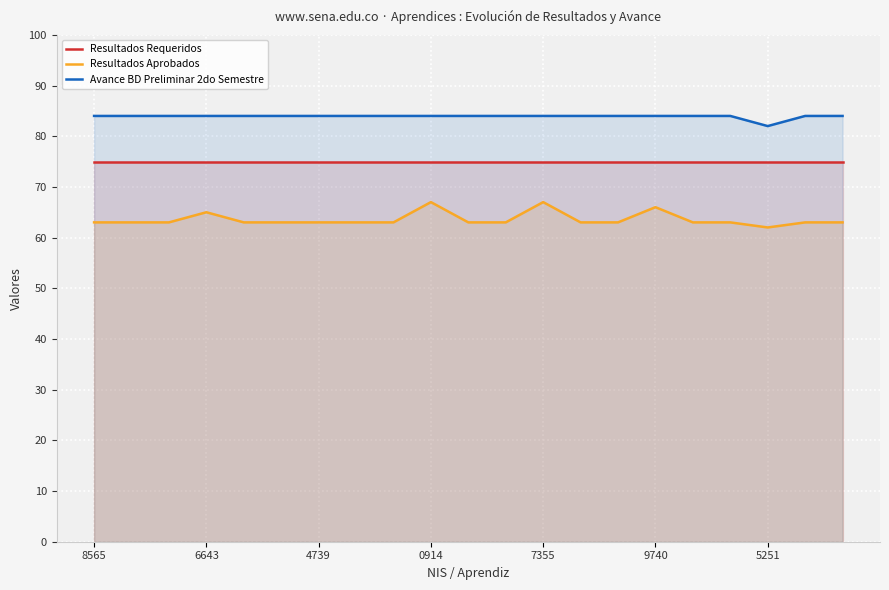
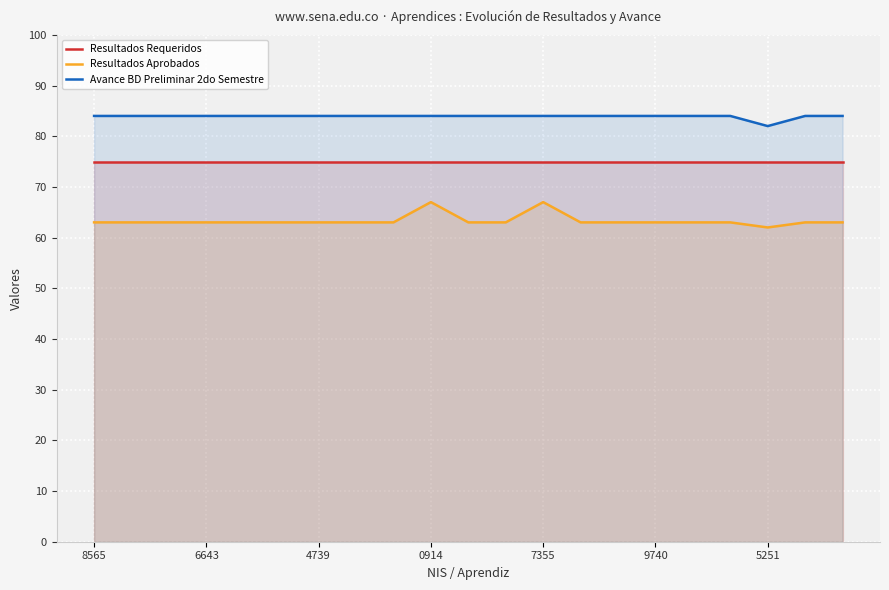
  {
    "Resultados Requeridos": {
      "8565": 75,
      "6643": 75,
      "4739": 75,
      "0914": 75,
      "7355": 75,
      "9740": 75,
      "5251": 75
    },
    "Resultados Aprobados": {
      "8565": 63,
-     "6643": 65,
+     "6643": 63,
      "4739": 63,
      "0914": 67,
      "7355": 67,
-     "9740": 66,
+     "9740": 63,
      "5251": 62
    },
    "Avance BD Preliminar 2do Semestre": {
      "8565": 84,
      "6643": 84,
      "4739": 84,
      "0914": 84,
      "7355": 84,
      "9740": 84,
      "5251": 82
    }
  }
